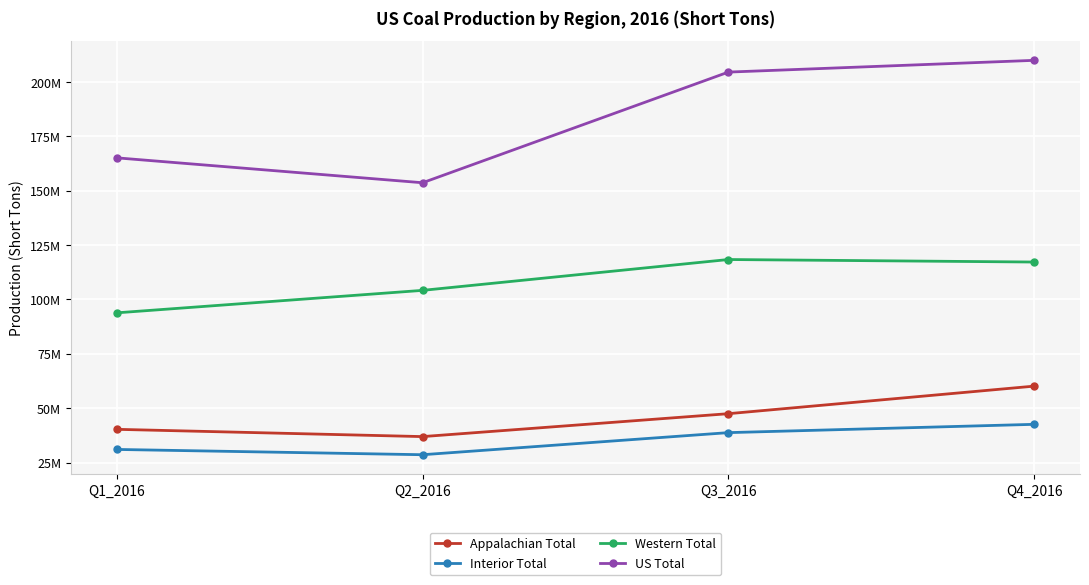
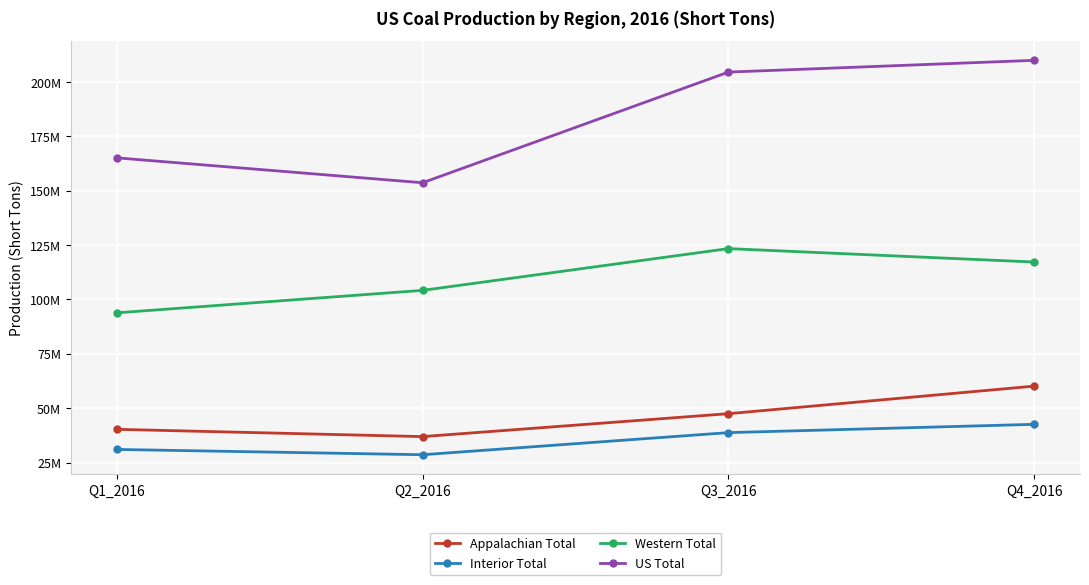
  {
    "Appalachian Total": {
      "Q1_2016": 40000000,
      "Q2_2016": 37000000,
      "Q3_2016": 47000000,
      "Q4_2016": 60000000
    },
    "Interior Total": {
      "Q1_2016": 31000000,
      "Q2_2016": 29000000,
      "Q3_2016": 39000000,
      "Q4_2016": 43000000
    },
    "Western Total": {
      "Q1_2016": 94000000,
      "Q2_2016": 104000000,
-     "Q3_2016": 118000000,
+     "Q3_2016": 123000000,
      "Q4_2016": 117000000
    },
    "US Total": {
      "Q1_2016": 165000000,
      "Q2_2016": 154000000,
      "Q3_2016": 205000000,
      "Q4_2016": 210000000
    }
  }
